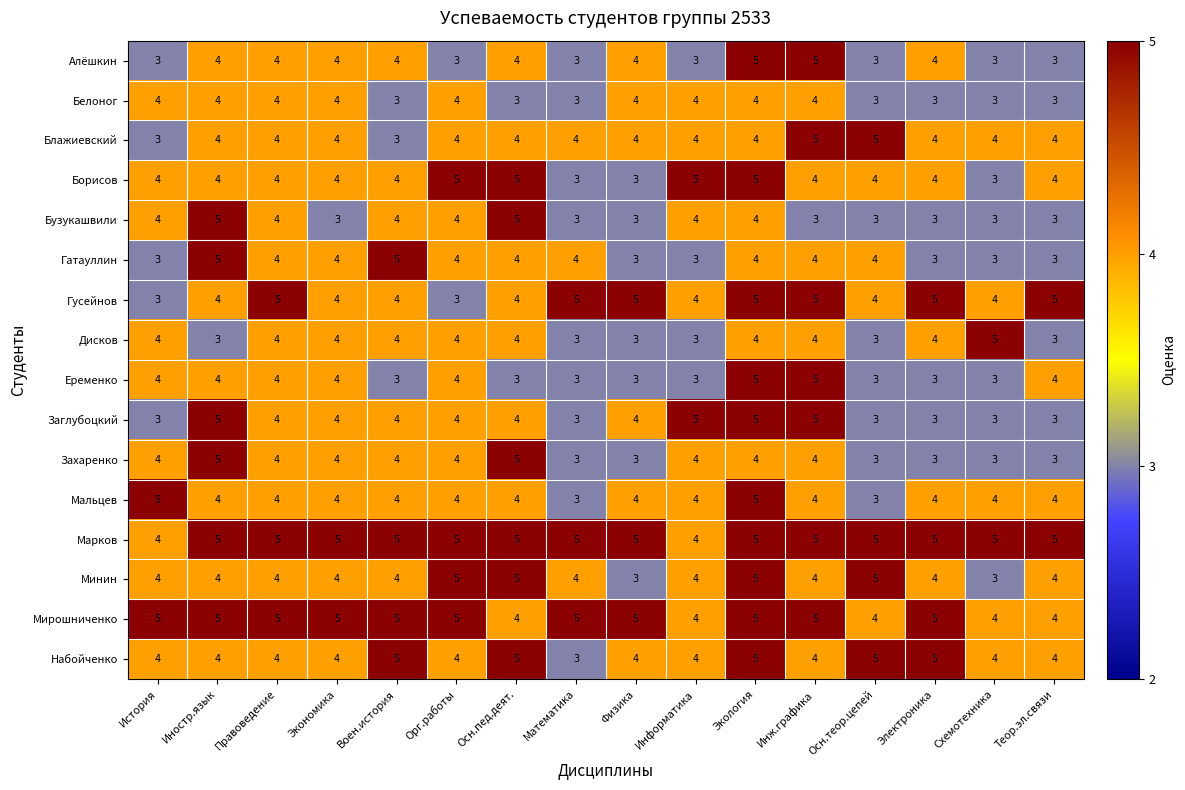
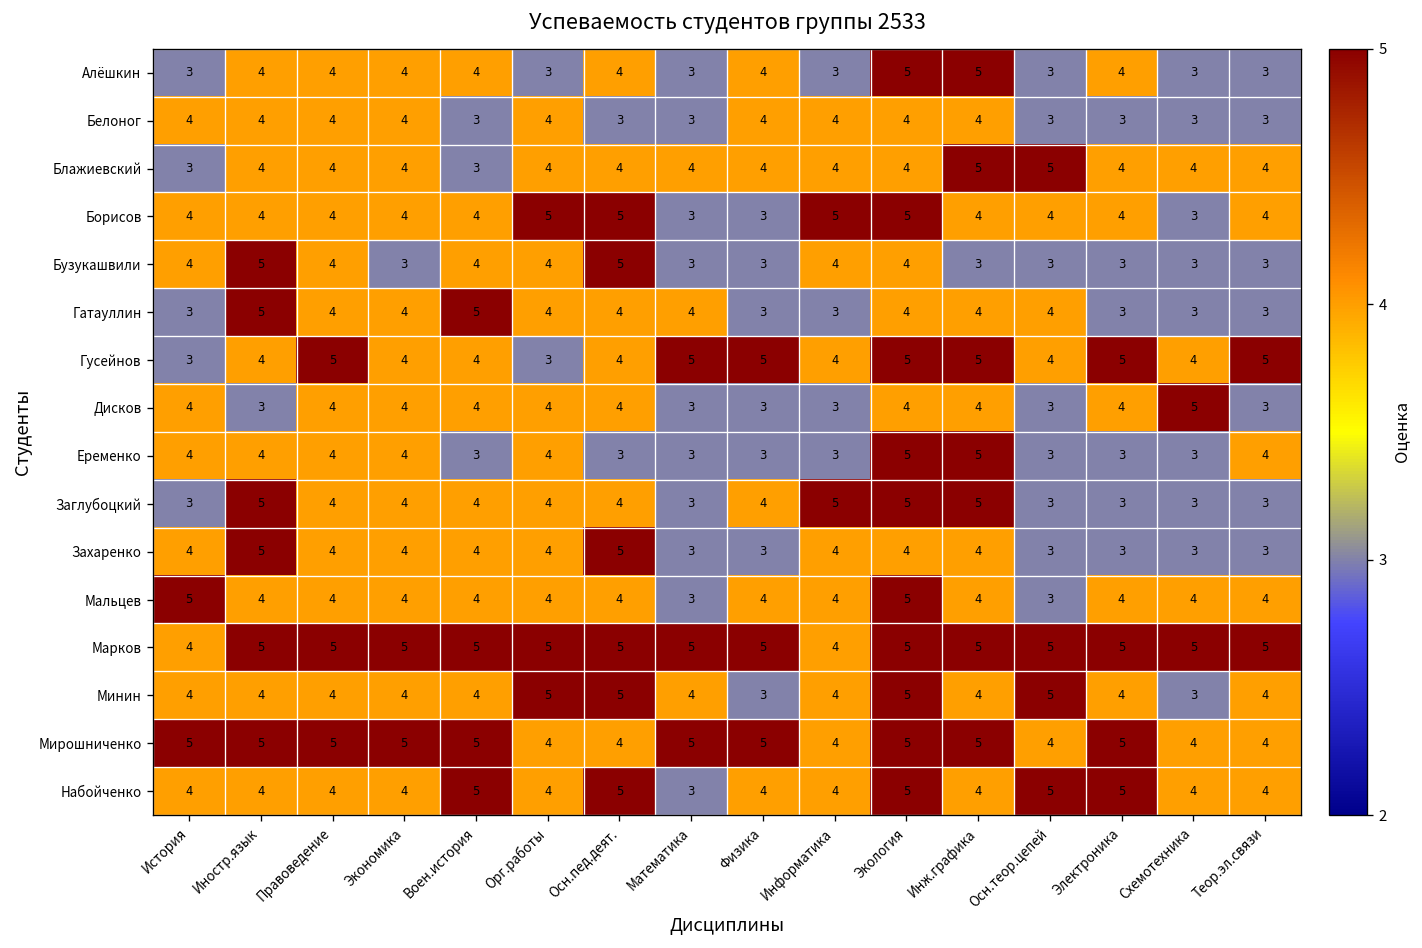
  {
    "Мирошниченко": {
      "История": 5,
      "Иностр.язык": 5,
      "Правоведение": 5,
      "Экономика": 5,
      "Воен.история": 5,
-     "Орг.работы": 5,
+     "Орг.работы": 4,
      "Осн.пед.деят.": 4,
      "Математика": 5,
      "Физика": 5,
      "Информатика": 4,
      "Экология": 5,
      "Инж.графика": 5,
      "Осн.теор.цепей": 4,
      "Электроника": 5,
      "Схемотехника": 4,
      "Теор.эл.связи": 4
    }
  }
